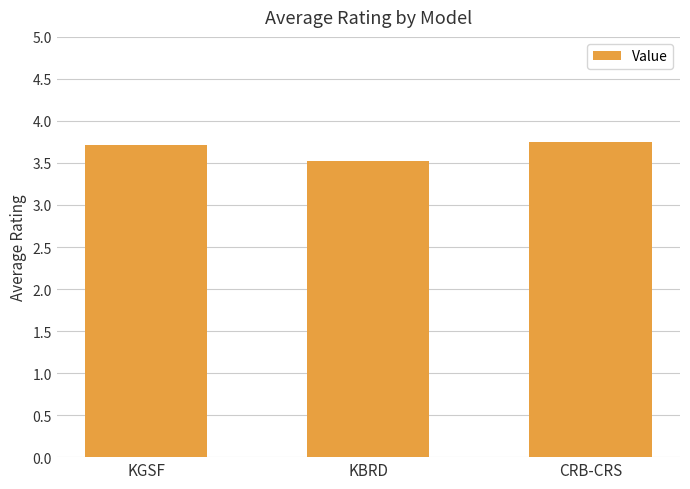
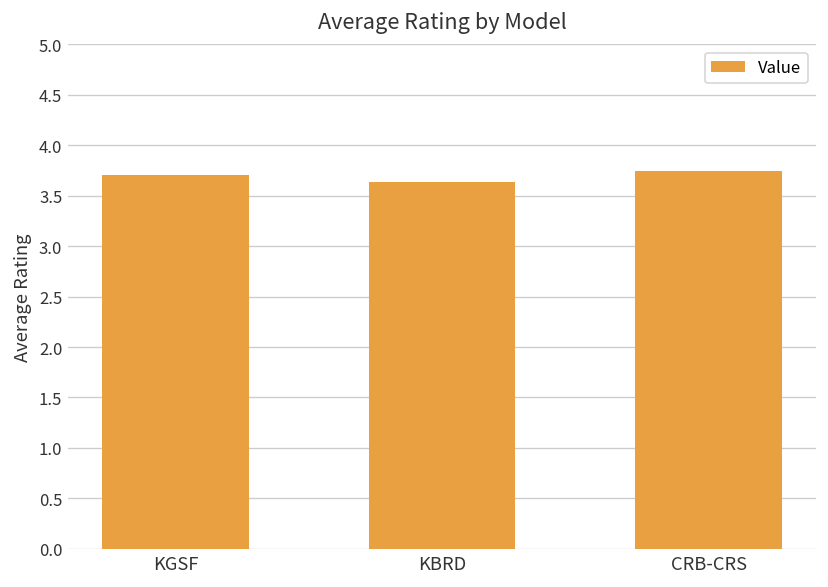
  {
    "KGSF": 3.7,
-   "KBRD": 3.5,
+   "KBRD": 3.6,
    "CRB-CRS": 3.8
  }
